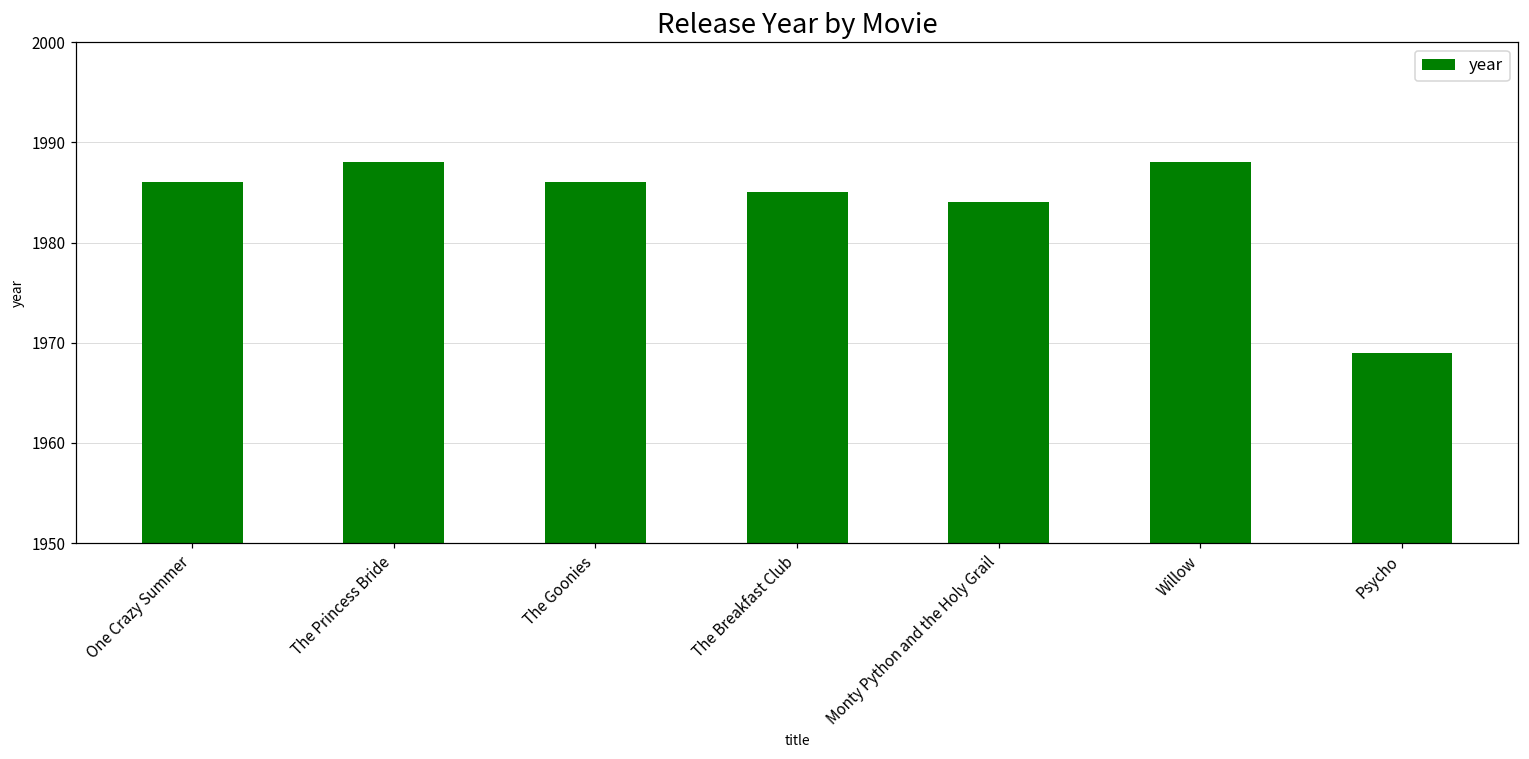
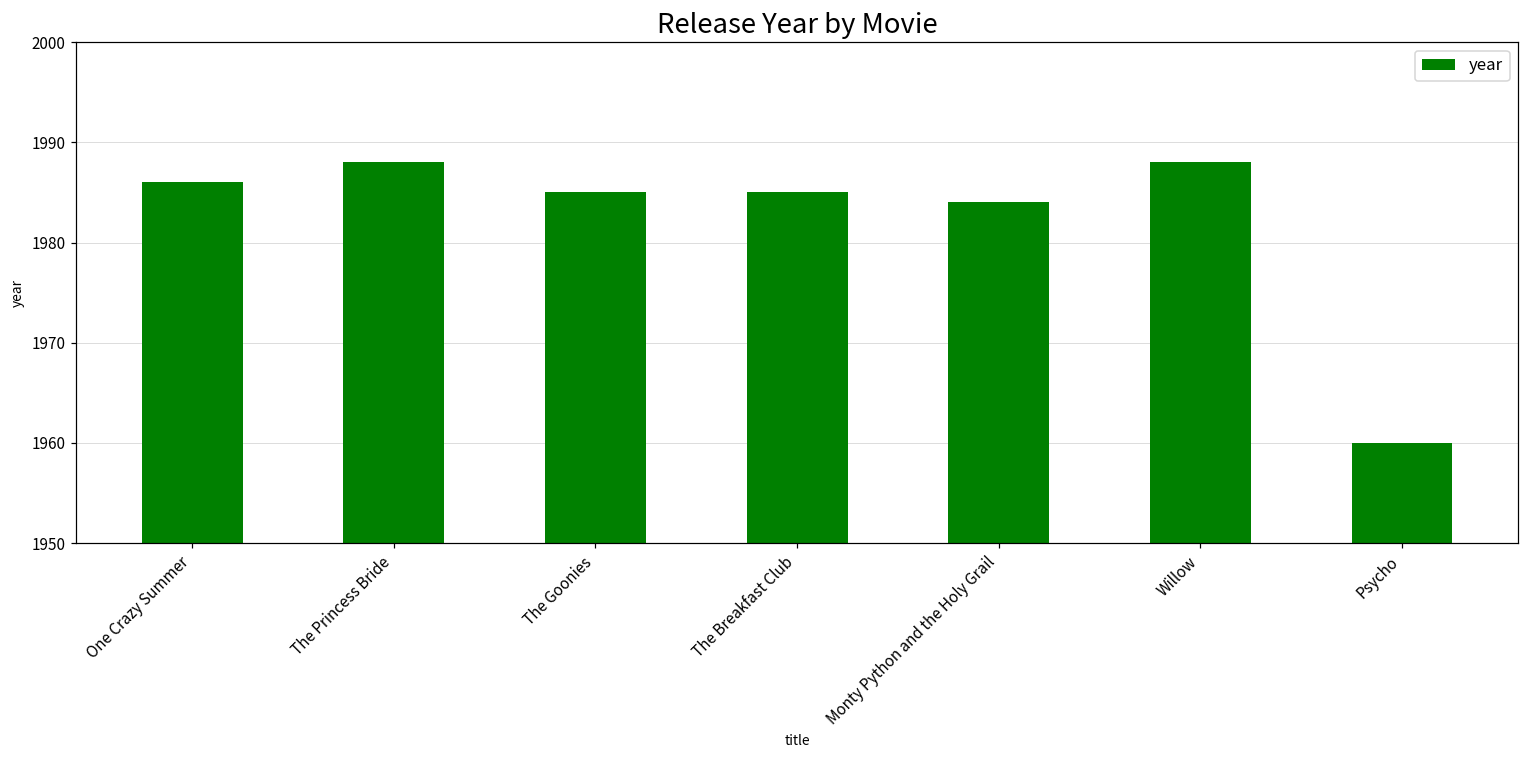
  {
    "One Crazy Summer": 1986,
    "The Princess Bride": 1988,
-   "The Goonies": 1986,
+   "The Goonies": 1985,
    "The Breakfast Club": 1985,
    "Monty Python and the Holy Grail": 1984,
    "Willow": 1988,
-   "Psycho": 1969
+   "Psycho": 1960
  }
